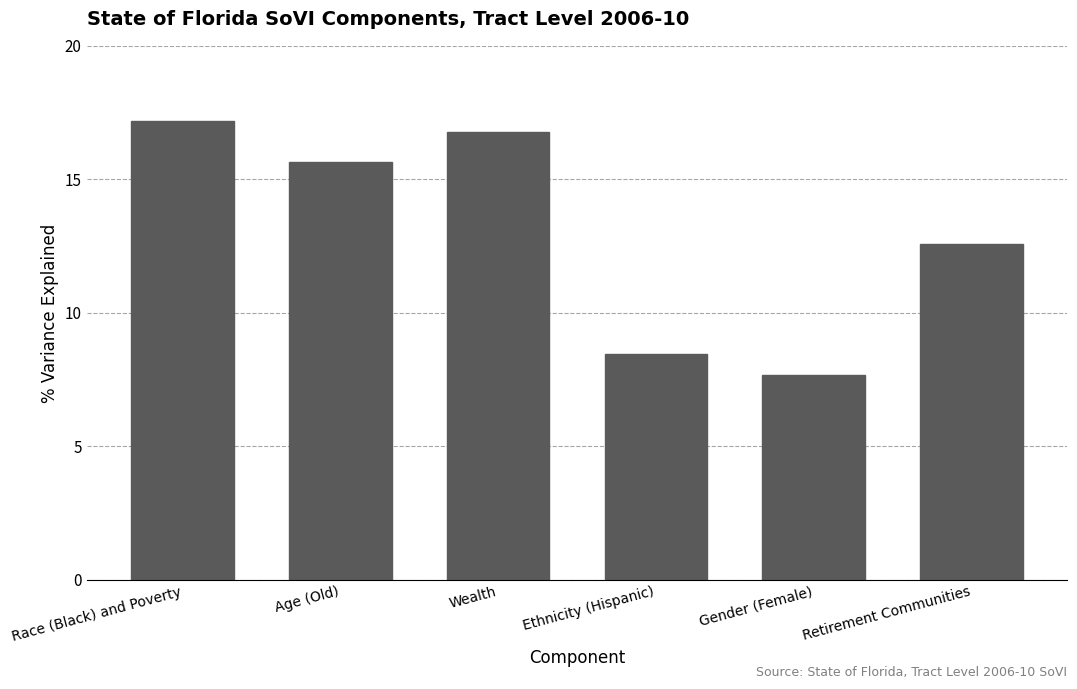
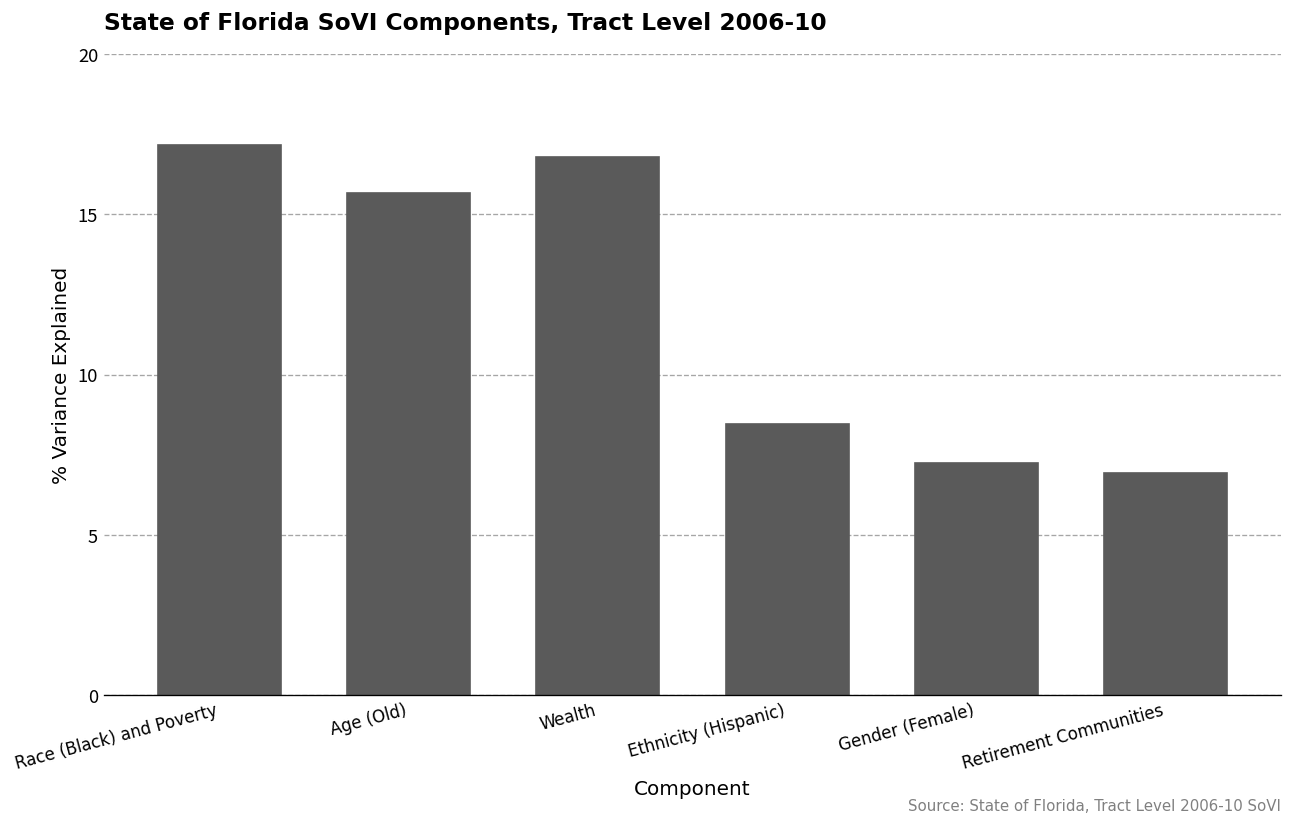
  {
    "Race (Black) and Poverty": 17.2,
    "Age (Old)": 15.7,
    "Wealth": 16.8,
    "Ethnicity (Hispanic)": 8.5,
-   "Gender (Female)": 7.7,
-   "Retirement Communities": 12.6
+   "Gender (Female)": 7.2,
+   "Retirement Communities": 6.9
  }
